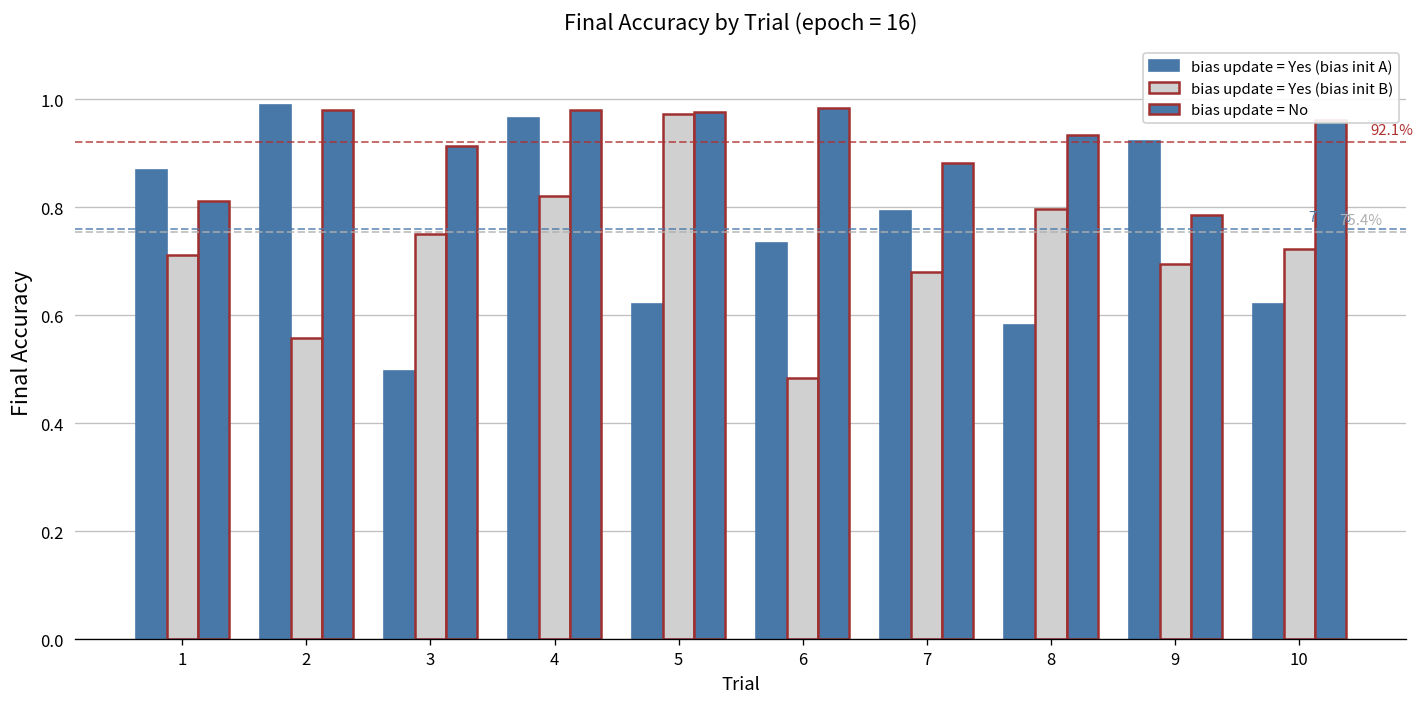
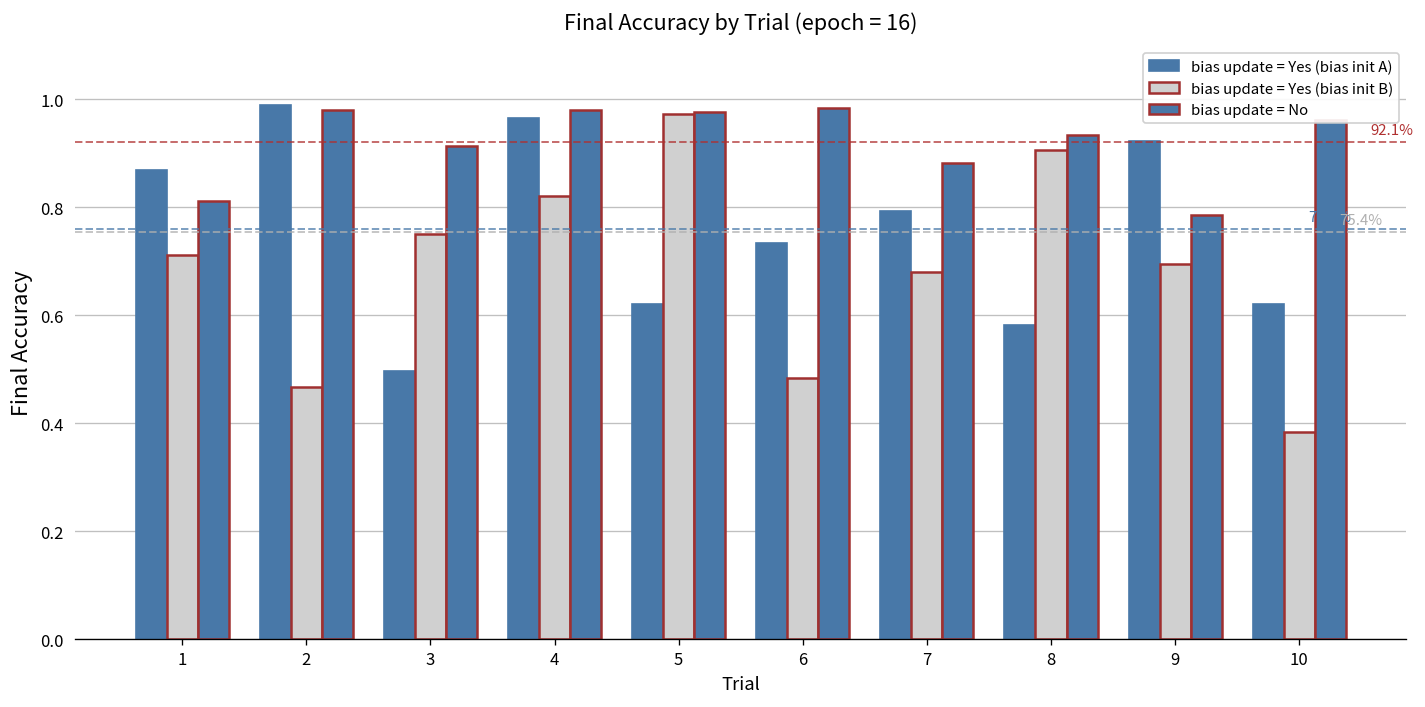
  {
    "bias update = Yes (bias init B)": {
      "1": 0.71,
-     "2": 0.56,
+     "2": 0.47,
      "3": 0.75,
      "4": 0.82,
      "5": 0.97,
      "6": 0.48,
      "7": 0.68,
-     "8": 0.80,
+     "8": 0.91,
      "9": 0.69,
-     "10": 0.72
+     "10": 0.38
    }
  }
